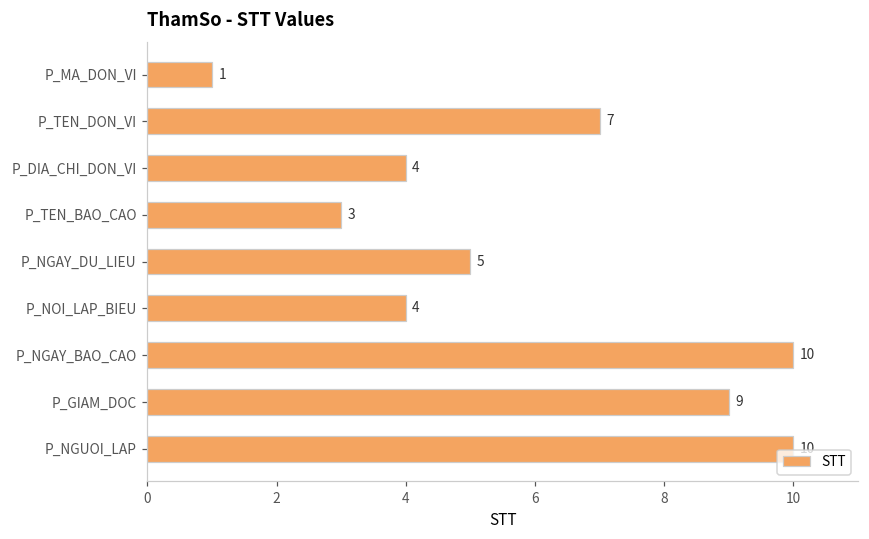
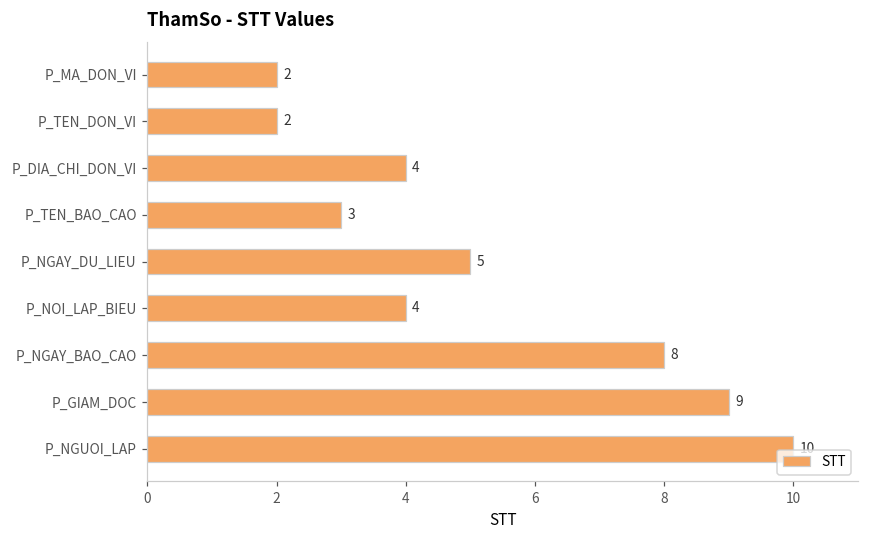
  {
-   "P_MA_DON_VI": 1,
-   "P_TEN_DON_VI": 7,
+   "P_MA_DON_VI": 2,
+   "P_TEN_DON_VI": 2,
    "P_DIA_CHI_DON_VI": 4,
    "P_TEN_BAO_CAO": 3,
    "P_NGAY_DU_LIEU": 5,
    "P_NOI_LAP_BIEU": 4,
-   "P_NGAY_BAO_CAO": 10,
+   "P_NGAY_BAO_CAO": 8,
    "P_GIAM_DOC": 9
  }
